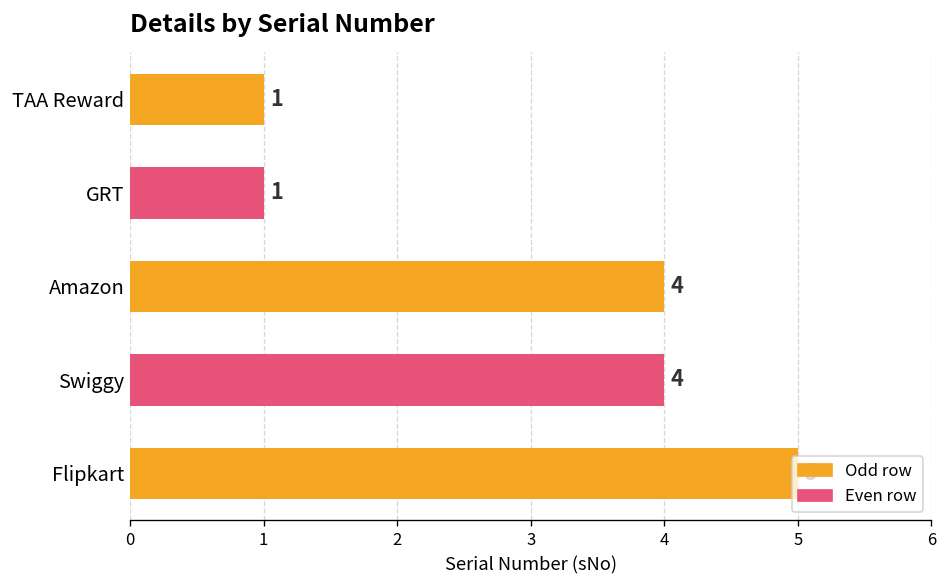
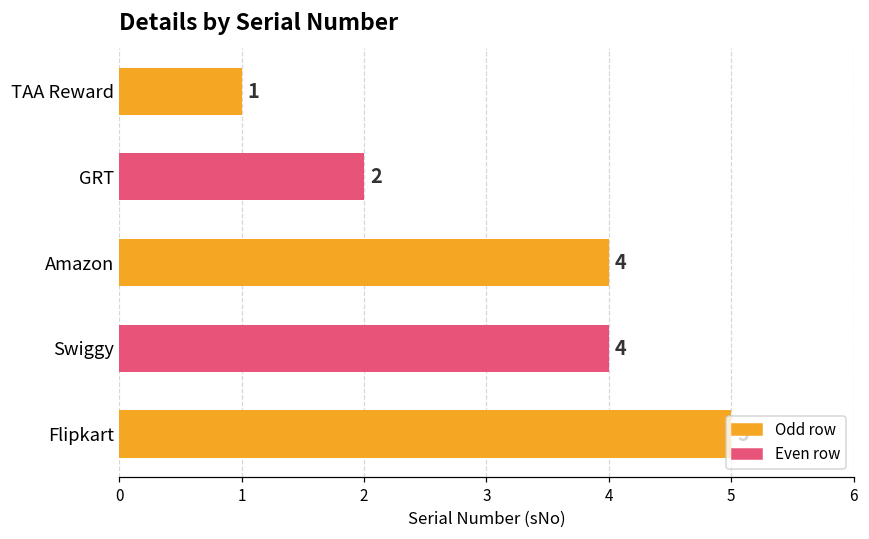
  {
    "TAA Reward": 1,
-   "GRT": 1,
+   "GRT": 2,
    "Amazon": 4,
    "Swiggy": 4
  }
